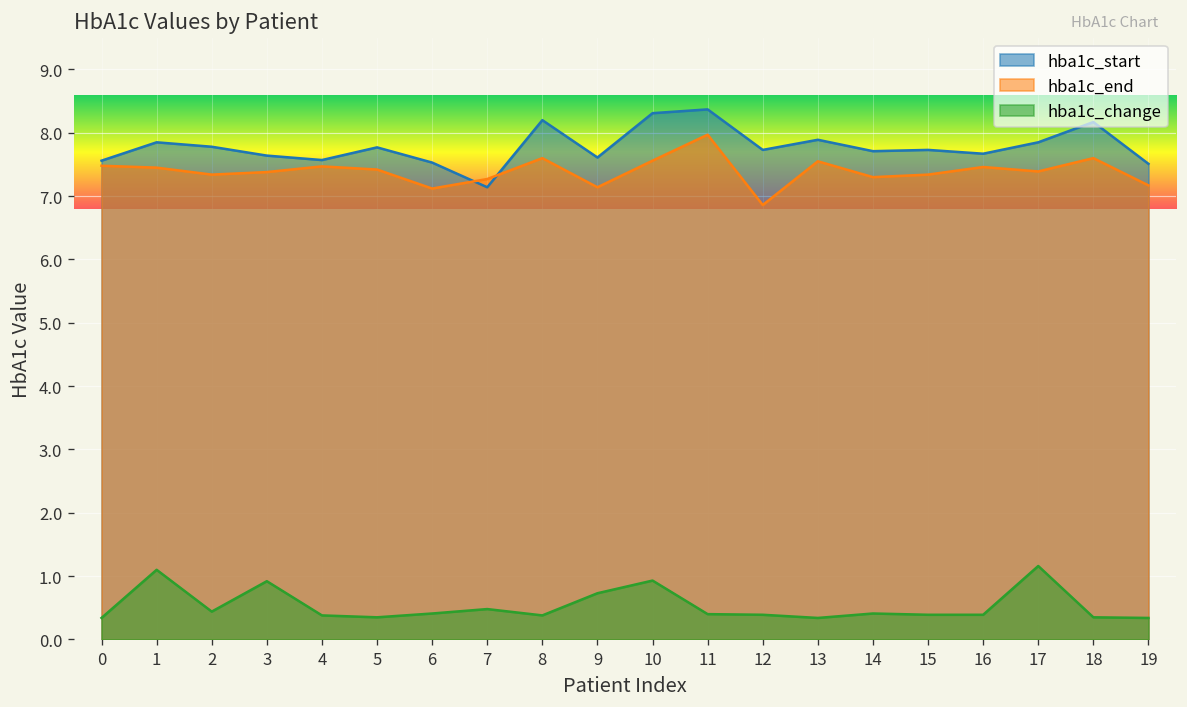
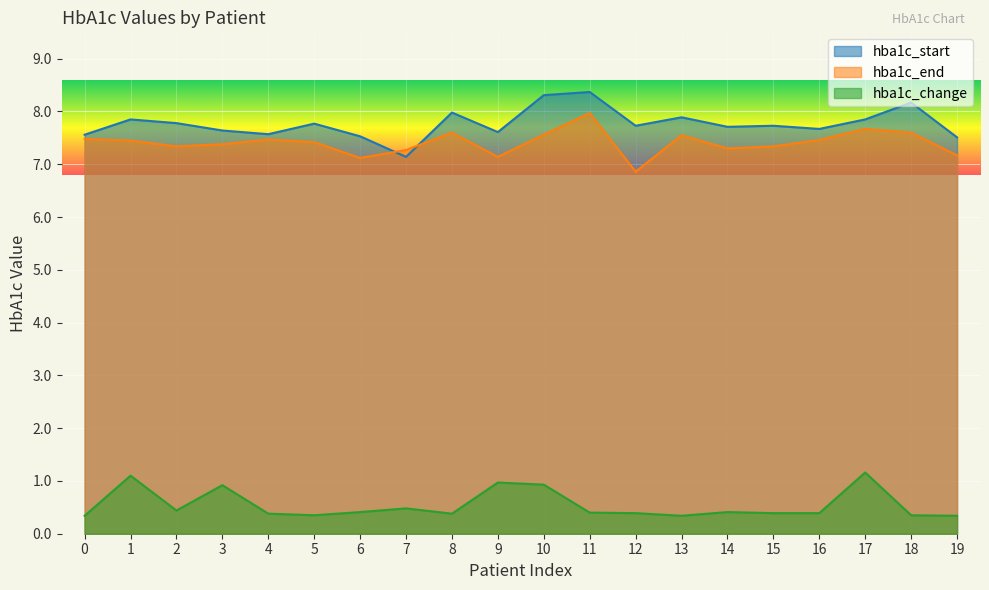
  {
    "hba1c_start": {
      "0": 7.6,
      "1": 7.9,
      "2": 7.8,
      "3": 7.6,
      "4": 7.6,
      "5": 7.8,
      "6": 7.5,
      "7": 7.1,
-     "8": 8.2,
+     "8": 8.0,
      "9": 7.6,
      "10": 8.3,
      "11": 8.4,
      "12": 7.7,
      "13": 7.9,
      "14": 7.7,
      "15": 7.7,
      "16": 7.7,
      "17": 7.9,
      "19": 7.5
    },
    "hba1c_end": {
      "0": 7.5,
      "1": 7.5,
      "2": 7.3,
      "3": 7.4,
      "4": 7.5,
      "5": 7.4,
      "6": 7.1,
      "7": 7.3,
      "8": 7.6,
      "9": 7.1,
      "10": 7.6,
      "11": 8.0,
      "12": 6.9,
      "13": 7.6,
      "14": 7.3,
      "15": 7.3,
      "16": 7.5,
-     "17": 7.4,
+     "17": 7.7,
      "18": 7.6,
      "19": 7.2
    },
    "hba1c_change": {
      "0": 0.3,
      "1": 1.1,
      "2": 0.4,
      "3": 0.9,
      "4": 0.4,
      "5": 0.4,
      "6": 0.4,
      "7": 0.5,
      "8": 0.4,
-     "9": 0.7,
+     "9": 1.0,
      "10": 0.9,
      "11": 0.4,
      "12": 0.4,
      "13": 0.3,
      "14": 0.4,
      "15": 0.4,
      "16": 0.4,
      "17": 1.2,
      "18": 0.4,
      "19": 0.3
    }
  }
